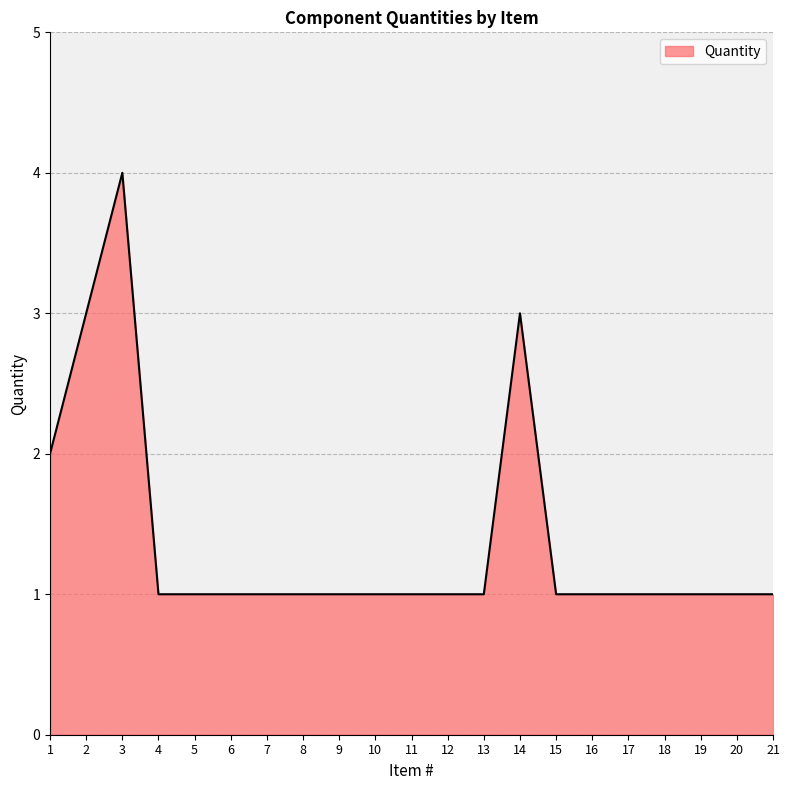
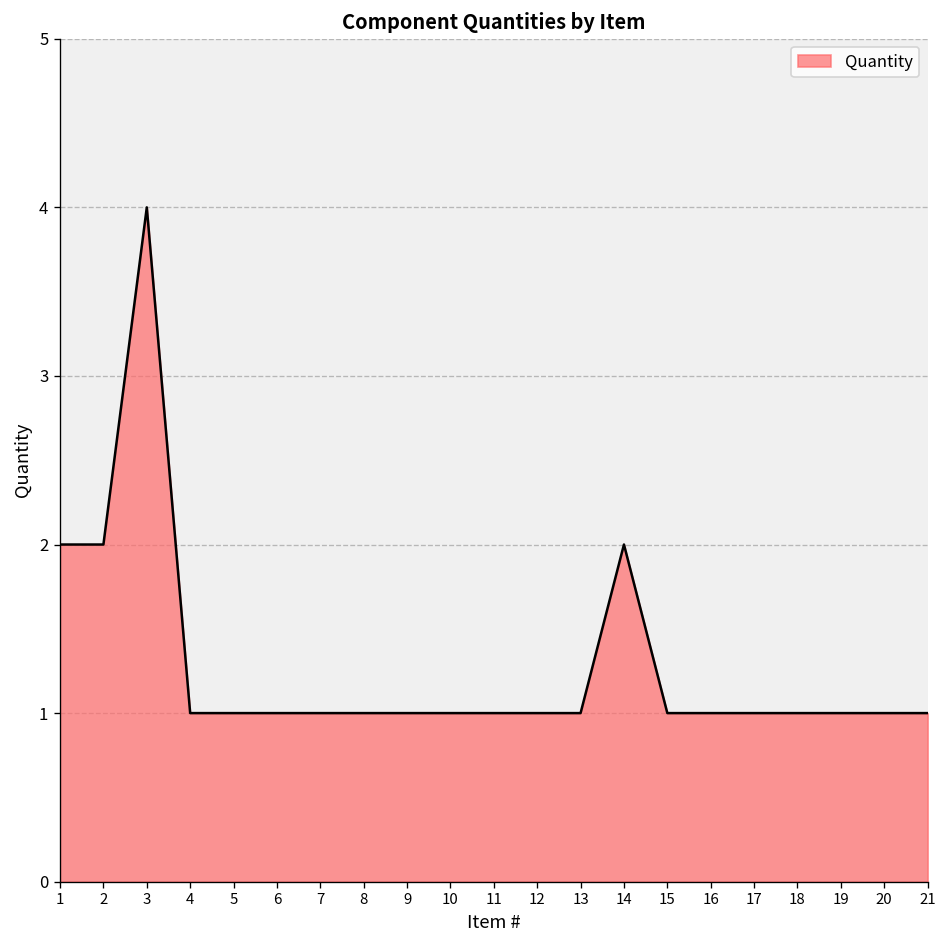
  {
    "1": 2,
-   "2": 3,
+   "2": 2,
    "3": 4,
    "4": 1,
    "5": 1,
    "6": 1,
    "7": 1,
    "8": 1,
    "9": 1,
    "10": 1,
    "11": 1,
    "12": 1,
    "13": 1,
-   "14": 3,
+   "14": 2,
    "15": 1,
    "16": 1,
    "17": 1,
    "18": 1,
    "19": 1,
    "20": 1,
    "21": 1
  }
